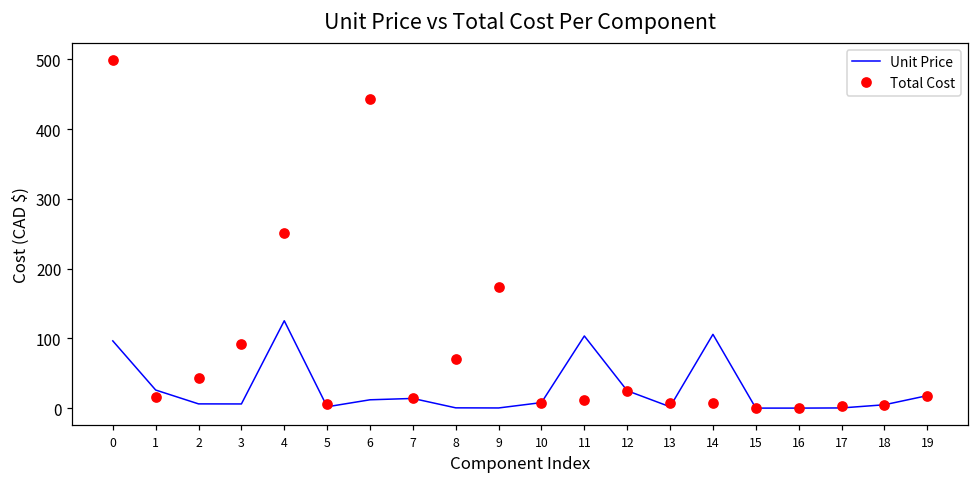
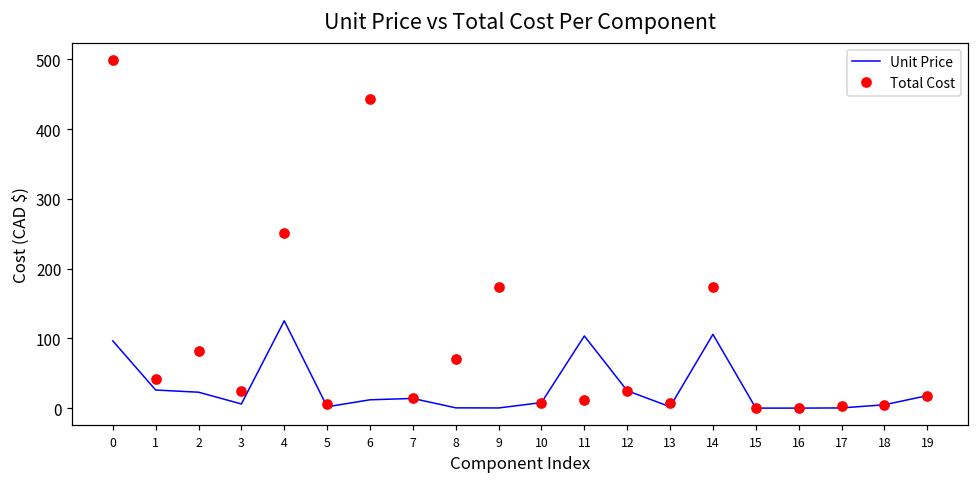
  {
    "Unit Price": {
      "0": 100,
      "1": 30,
-     "2": 10,
+     "2": 20,
      "3": 10,
      "4": 130,
      "6": 10,
      "8": 0,
      "9": 0,
      "11": 100,
      "13": 0,
      "14": 110
    },
    "Total Cost": {
      "0": 500,
-     "1": 20,
-     "2": 40,
-     "3": 90,
+     "1": 40,
+     "2": 80,
+     "3": 20,
      "4": 250,
      "6": 440,
      "8": 70,
      "9": 170,
      "11": 10,
      "13": 10,
-     "14": 10
+     "14": 170
    }
  }
